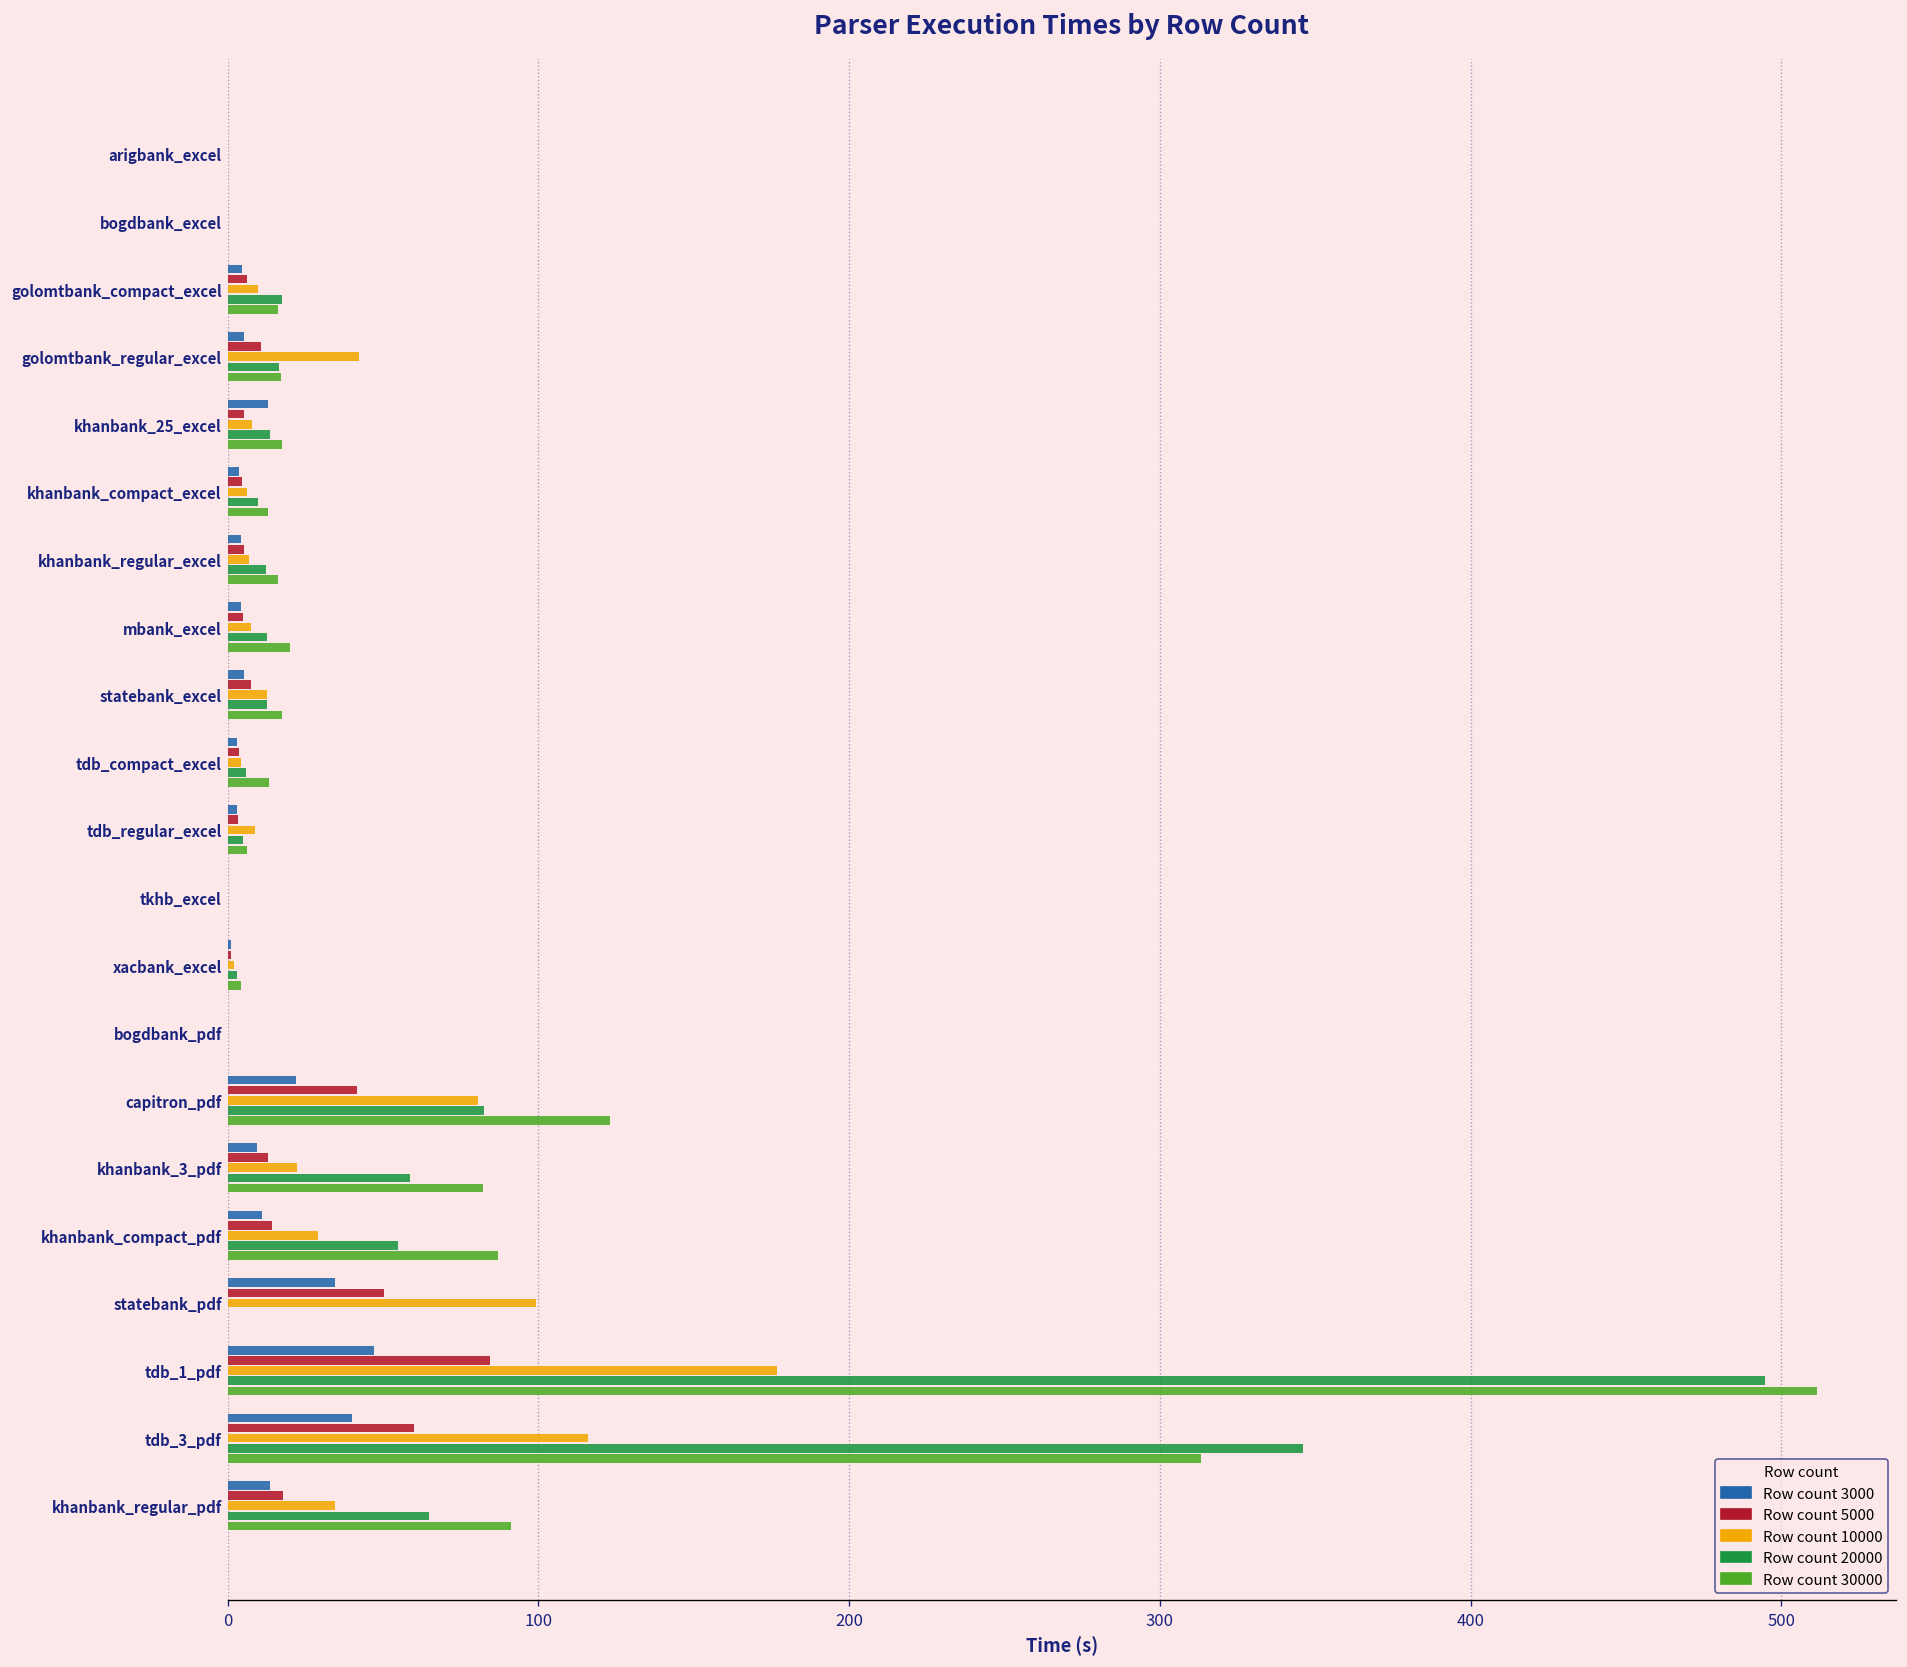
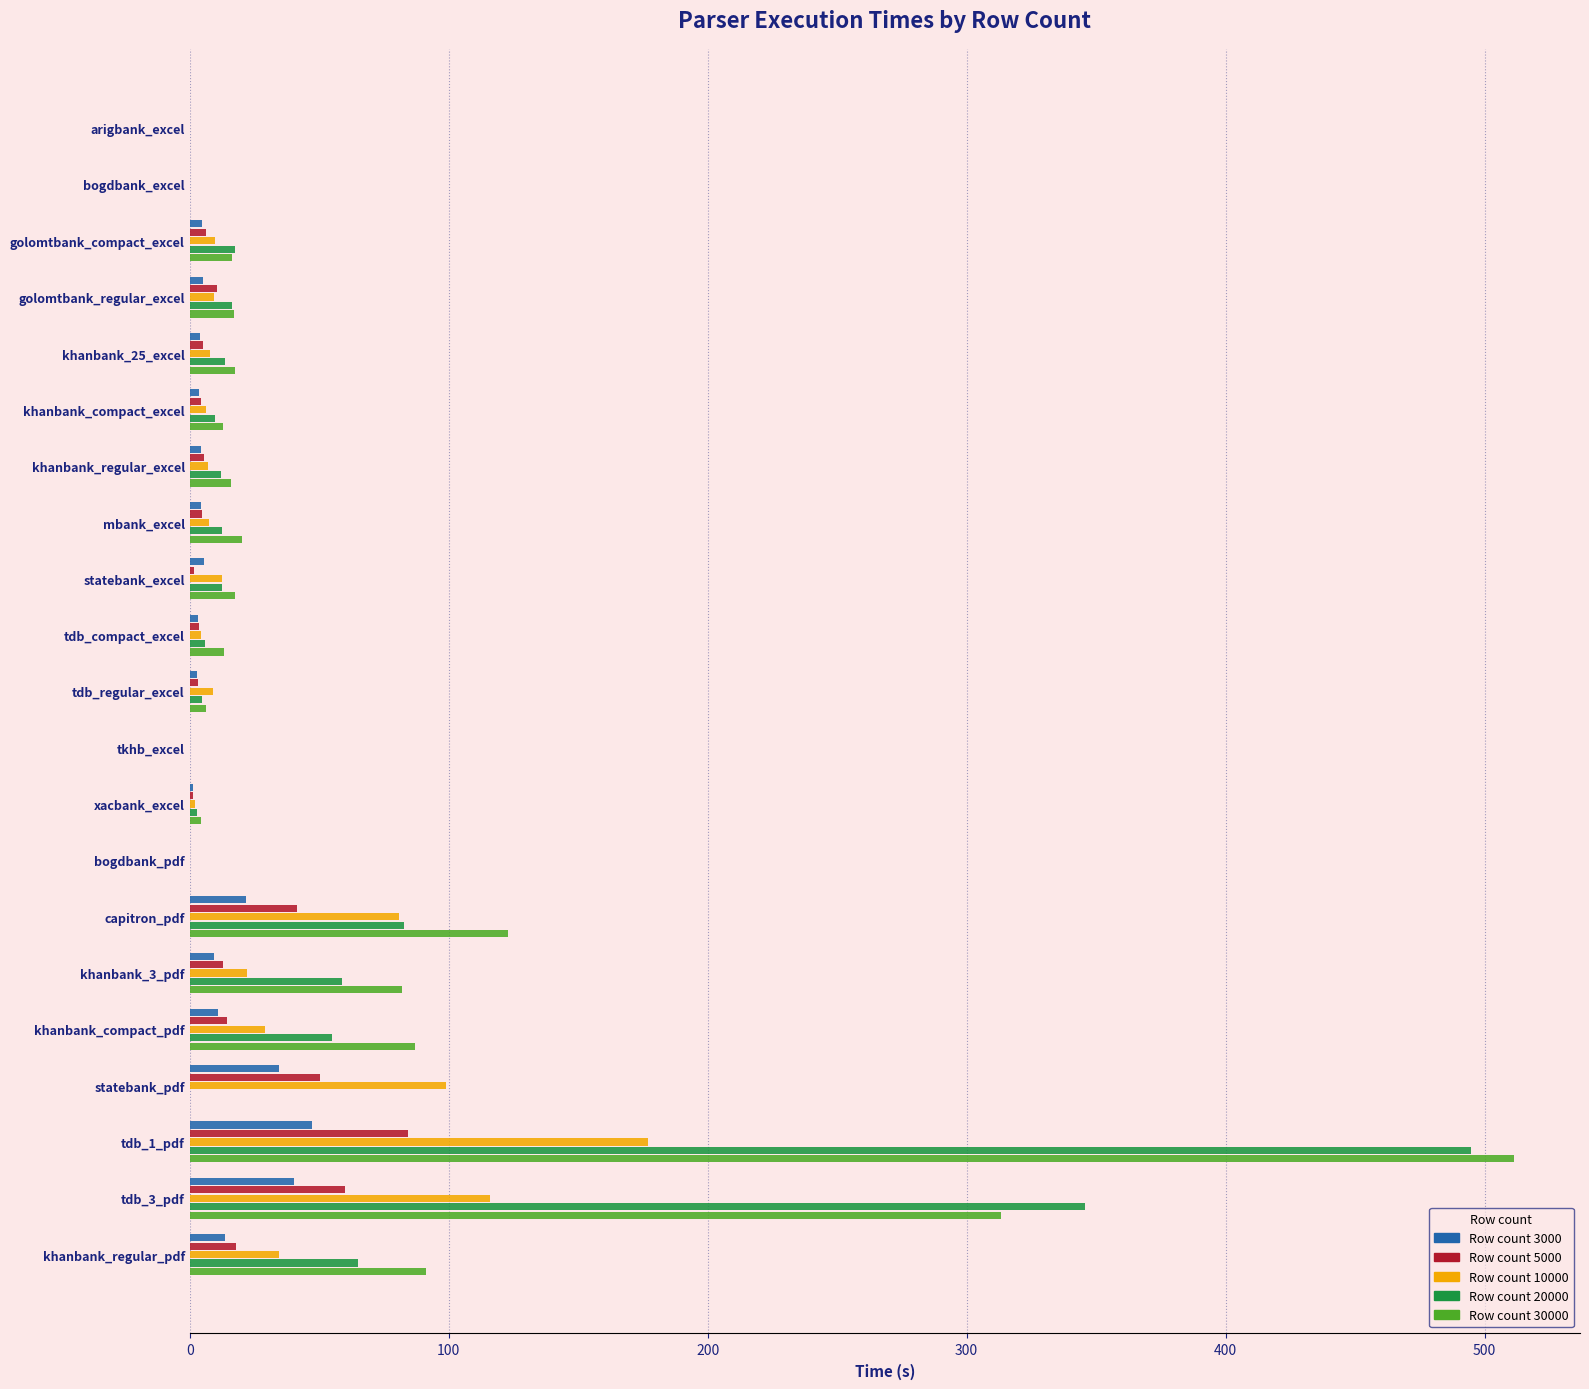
  {
    "Row count 3000": {
      "arigbank_excel": 0,
      "bogdbank_excel": 0,
      "golomtbank_compact_excel": 5,
      "golomtbank_regular_excel": 5,
-     "khanbank_25_excel": 13,
+     "khanbank_25_excel": 4,
      "khanbank_compact_excel": 4,
      "khanbank_regular_excel": 4,
      "mbank_excel": 4,
      "statebank_excel": 5,
      "tdb_compact_excel": 3,
      "tdb_regular_excel": 3,
      "tkhb_excel": 0,
      "xacbank_excel": 1,
      "bogdbank_pdf": 0,
      "capitron_pdf": 22,
      "khanbank_3_pdf": 9,
      "khanbank_compact_pdf": 11,
      "statebank_pdf": 35,
      "tdb_1_pdf": 47,
      "tdb_3_pdf": 40,
      "khanbank_regular_pdf": 14
    },
    "Row count 5000": {
      "arigbank_excel": 0,
      "bogdbank_excel": 0,
      "golomtbank_compact_excel": 6,
      "golomtbank_regular_excel": 11,
      "khanbank_25_excel": 5,
      "khanbank_compact_excel": 5,
      "khanbank_regular_excel": 5,
      "mbank_excel": 5,
-     "statebank_excel": 7,
+     "statebank_excel": 2,
      "tdb_compact_excel": 4,
      "tdb_regular_excel": 3,
      "tkhb_excel": 0,
      "xacbank_excel": 1,
      "bogdbank_pdf": 0,
      "capitron_pdf": 42,
      "khanbank_3_pdf": 13,
      "khanbank_compact_pdf": 14,
      "statebank_pdf": 50,
      "tdb_1_pdf": 84,
      "tdb_3_pdf": 60,
      "khanbank_regular_pdf": 18
    },
    "Row count 10000": {
      "arigbank_excel": 0,
      "bogdbank_excel": 0,
      "golomtbank_compact_excel": 10,
-     "golomtbank_regular_excel": 42,
+     "golomtbank_regular_excel": 9,
      "khanbank_25_excel": 8,
      "khanbank_compact_excel": 6,
      "khanbank_regular_excel": 7,
      "mbank_excel": 7,
      "statebank_excel": 13,
      "tdb_compact_excel": 4,
      "tdb_regular_excel": 9,
      "tkhb_excel": 0,
      "xacbank_excel": 2,
      "bogdbank_pdf": 0,
      "capitron_pdf": 81,
      "khanbank_3_pdf": 22,
      "khanbank_compact_pdf": 29,
      "statebank_pdf": 99,
      "tdb_1_pdf": 177,
      "tdb_3_pdf": 116,
      "khanbank_regular_pdf": 34
    },
    "Row count 20000": {
      "arigbank_excel": 0,
      "bogdbank_excel": 0,
      "golomtbank_compact_excel": 18,
      "golomtbank_regular_excel": 16,
      "khanbank_25_excel": 14,
      "khanbank_compact_excel": 10,
      "khanbank_regular_excel": 12,
      "mbank_excel": 13,
      "statebank_excel": 13,
      "tdb_compact_excel": 6,
      "tdb_regular_excel": 5,
      "tkhb_excel": 0,
      "xacbank_excel": 3,
      "bogdbank_pdf": 0,
      "capitron_pdf": 83,
      "khanbank_3_pdf": 59,
      "khanbank_compact_pdf": 55,
      "statebank_pdf": 0,
      "tdb_1_pdf": 495,
      "tdb_3_pdf": 346,
      "khanbank_regular_pdf": 65
    },
    "Row count 30000": {
      "arigbank_excel": 0,
      "bogdbank_excel": 0,
      "golomtbank_compact_excel": 16,
      "golomtbank_regular_excel": 17,
      "khanbank_25_excel": 18,
      "khanbank_compact_excel": 13,
      "khanbank_regular_excel": 16,
      "mbank_excel": 20,
      "statebank_excel": 17,
      "tdb_compact_excel": 13,
      "tdb_regular_excel": 6,
      "tkhb_excel": 0,
      "xacbank_excel": 4,
      "bogdbank_pdf": 0,
      "capitron_pdf": 123,
      "khanbank_3_pdf": 82,
      "khanbank_compact_pdf": 87,
      "statebank_pdf": 0,
      "tdb_1_pdf": 511,
      "tdb_3_pdf": 313,
      "khanbank_regular_pdf": 91
    }
  }
